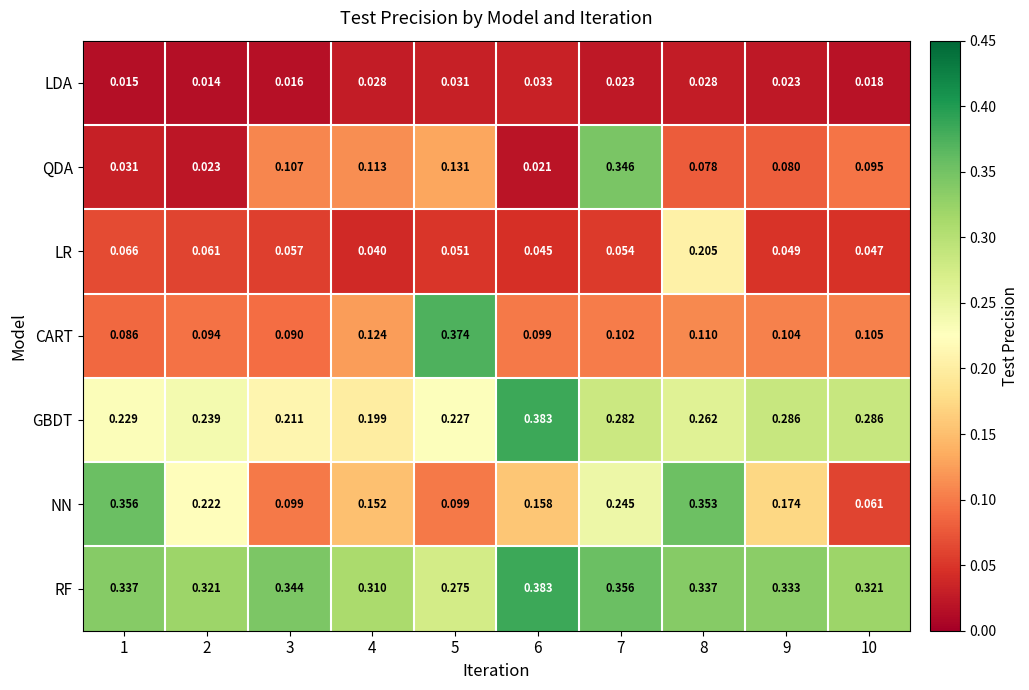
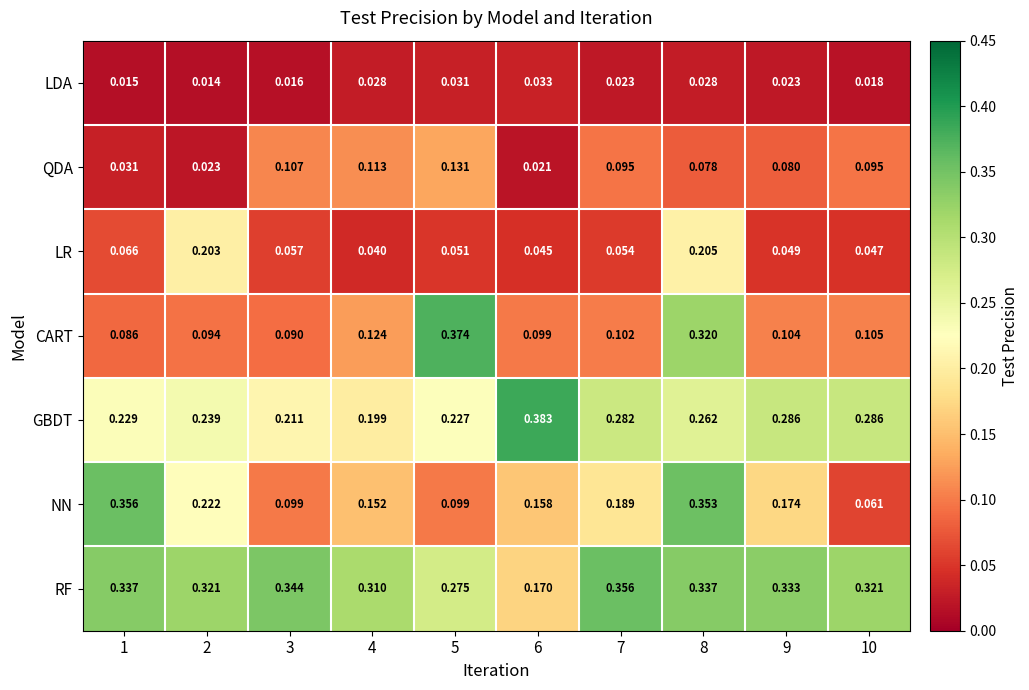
  {
    "LDA": {
      "1": 0.015,
      "2": 0.014,
      "3": 0.016,
      "4": 0.028,
      "5": 0.031,
      "6": 0.033,
      "7": 0.023,
      "8": 0.028,
      "9": 0.023,
      "10": 0.018
    },
    "QDA": {
      "1": 0.031,
      "2": 0.023,
      "3": 0.107,
      "4": 0.113,
      "5": 0.131,
      "6": 0.021,
-     "7": 0.346,
+     "7": 0.095,
      "8": 0.078,
      "9": 0.080,
      "10": 0.095
    },
    "LR": {
      "1": 0.066,
-     "2": 0.061,
+     "2": 0.203,
      "3": 0.057,
      "4": 0.040,
      "5": 0.051,
      "6": 0.045,
      "7": 0.054,
      "8": 0.205,
      "9": 0.049,
      "10": 0.047
    },
    "CART": {
      "1": 0.086,
      "2": 0.094,
      "3": 0.090,
      "4": 0.124,
      "5": 0.374,
      "6": 0.099,
      "7": 0.102,
-     "8": 0.110,
+     "8": 0.320,
      "9": 0.104,
      "10": 0.105
    },
    "GBDT": {
      "1": 0.229,
      "2": 0.239,
      "3": 0.211,
      "4": 0.199,
      "5": 0.227,
      "6": 0.383,
      "7": 0.282,
      "8": 0.262,
      "9": 0.286,
      "10": 0.286
    },
    "NN": {
      "1": 0.356,
      "2": 0.222,
      "3": 0.099,
      "4": 0.152,
      "5": 0.099,
      "6": 0.158,
-     "7": 0.245,
+     "7": 0.189,
      "8": 0.353,
      "9": 0.174,
      "10": 0.061
    },
    "RF": {
      "1": 0.337,
      "2": 0.321,
      "3": 0.344,
      "4": 0.310,
      "5": 0.275,
-     "6": 0.383,
+     "6": 0.170,
      "7": 0.356,
      "8": 0.337,
      "9": 0.333,
      "10": 0.321
    }
  }
